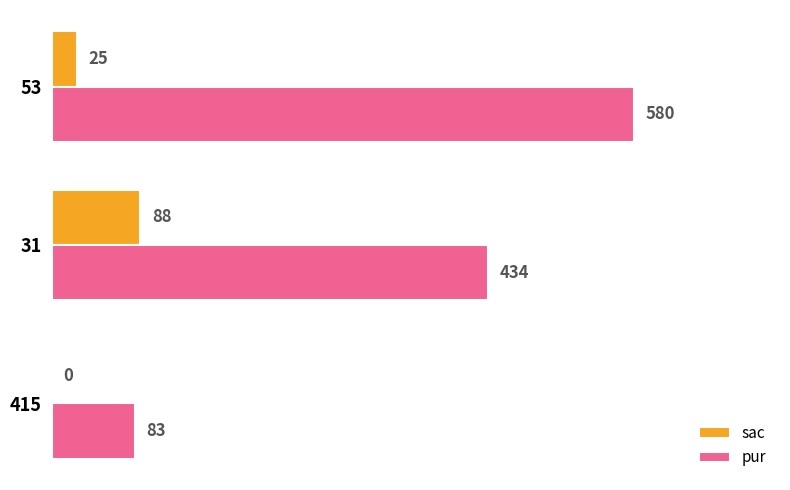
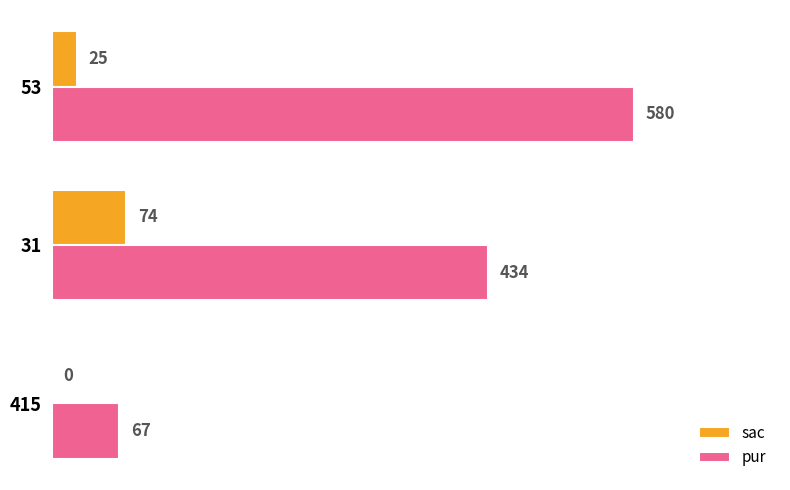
  {
    "sac": {
      "53": 25,
-     "31": 88,
+     "31": 74,
      "415": 0
    },
    "pur": {
      "53": 580,
      "31": 434,
-     "415": 83
+     "415": 67
    }
  }
